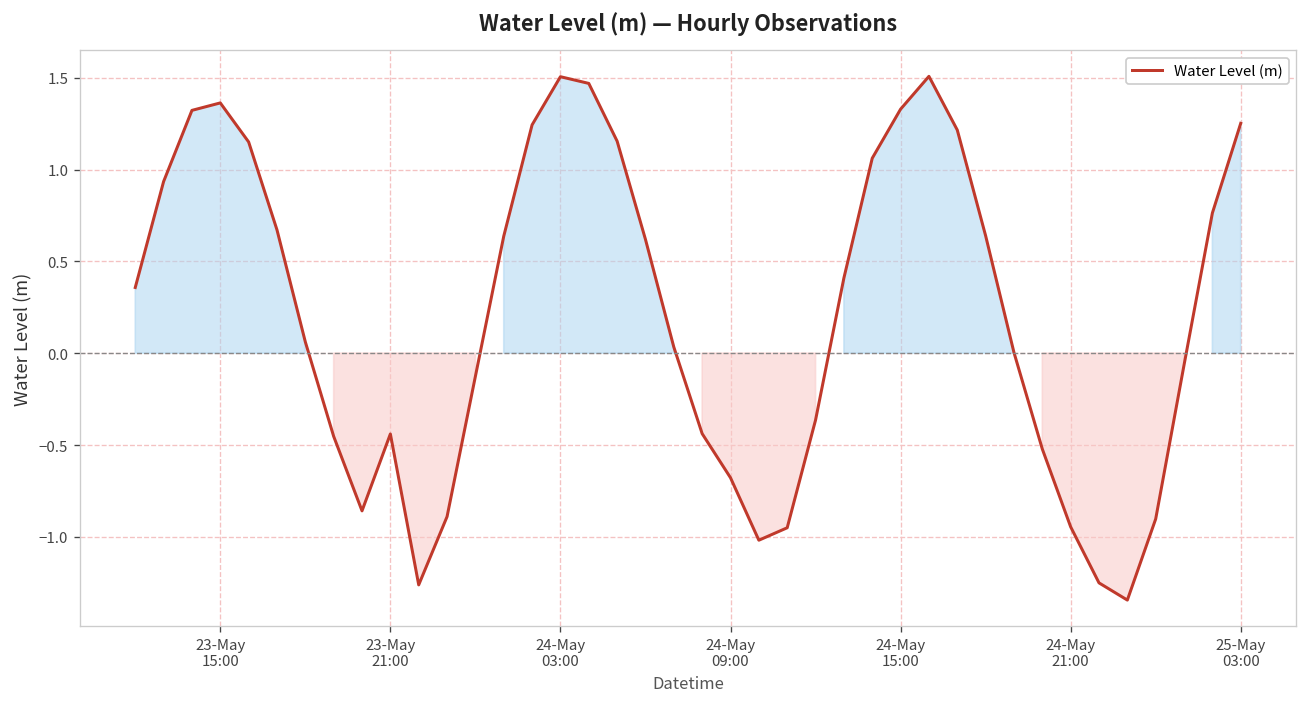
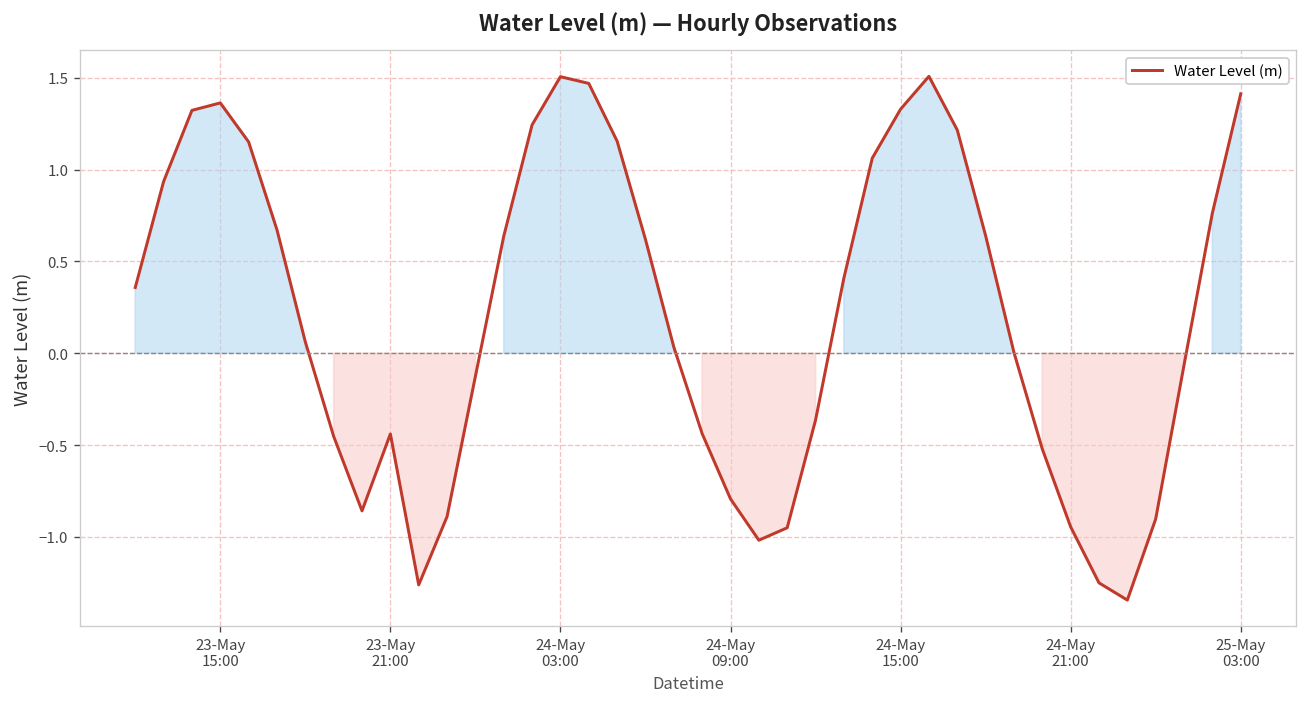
  {
    "23-May 15:00": 1.36,
    "23-May 21:00": -0.44,
    "24-May 03:00": 1.51,
-   "24-May 09:00": -0.68,
+   "24-May 09:00": -0.79,
    "24-May 15:00": 1.33,
    "24-May 21:00": -0.95,
-   "25-May 03:00": 1.25
+   "25-May 03:00": 1.41
  }
